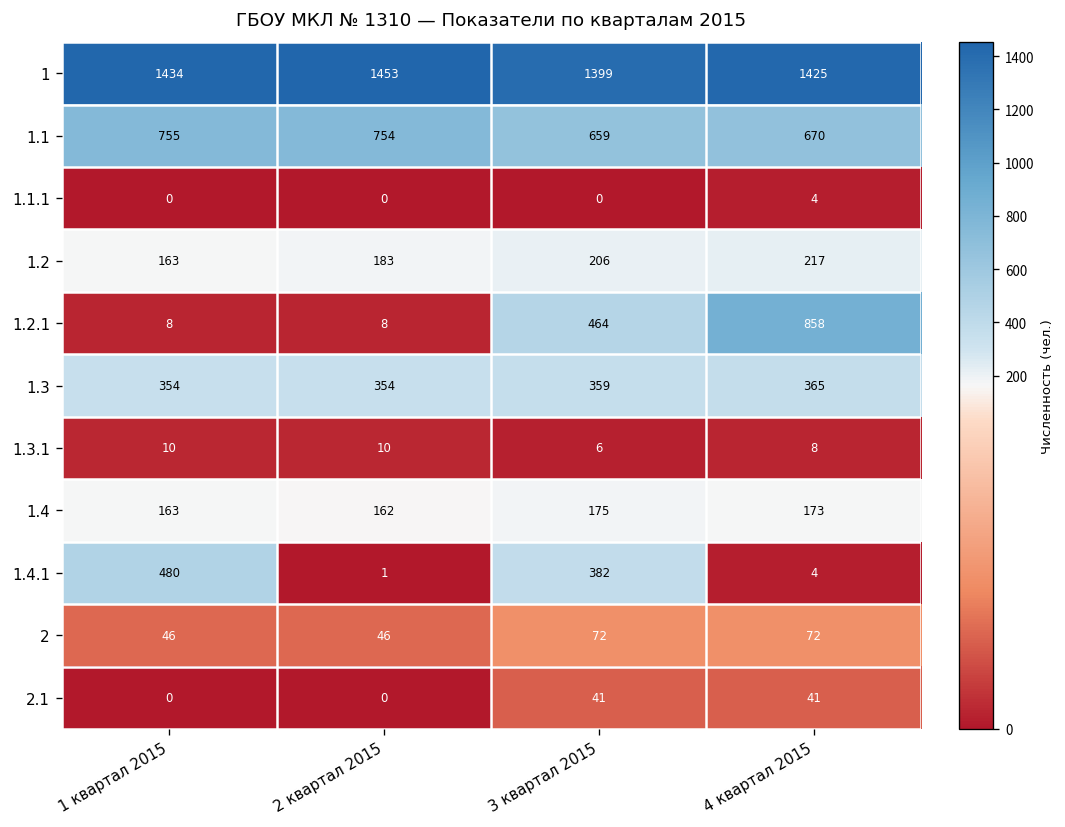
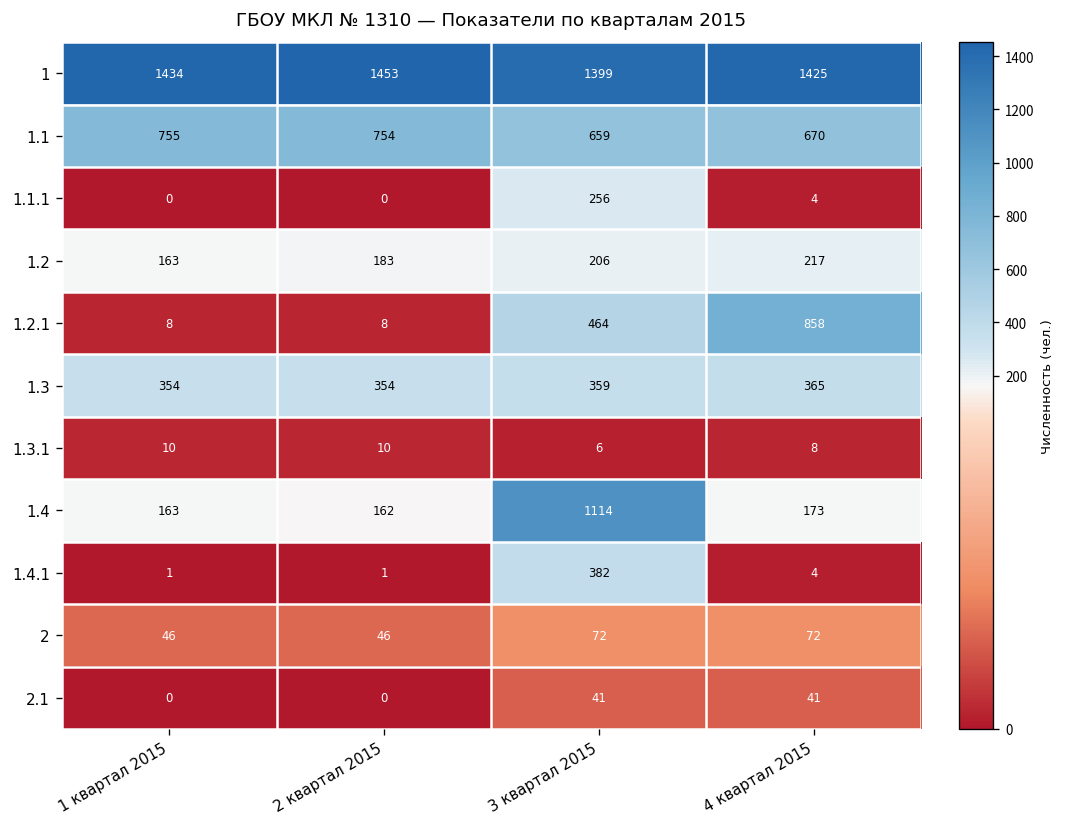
  {
    "1": {
      "1 квартал 2015": 1434,
      "2 квартал 2015": 1453,
      "3 квартал 2015": 1399,
      "4 квартал 2015": 1425
    },
    "1.1": {
      "1 квартал 2015": 755,
      "2 квартал 2015": 754,
      "3 квартал 2015": 659,
      "4 квартал 2015": 670
    },
    "1.1.1": {
      "1 квартал 2015": 0,
      "2 квартал 2015": 0,
-     "3 квартал 2015": 0,
+     "3 квартал 2015": 256,
      "4 квартал 2015": 4
    },
    "1.2": {
      "1 квартал 2015": 163,
      "2 квартал 2015": 183,
      "3 квартал 2015": 206,
      "4 квартал 2015": 217
    },
    "1.2.1": {
      "1 квартал 2015": 8,
      "2 квартал 2015": 8,
      "3 квартал 2015": 464,
      "4 квартал 2015": 858
    },
    "1.3": {
      "1 квартал 2015": 354,
      "2 квартал 2015": 354,
      "3 квартал 2015": 359,
      "4 квартал 2015": 365
    },
    "1.3.1": {
      "1 квартал 2015": 10,
      "2 квартал 2015": 10,
      "3 квартал 2015": 6,
      "4 квартал 2015": 8
    },
    "1.4": {
      "1 квартал 2015": 163,
      "2 квартал 2015": 162,
-     "3 квартал 2015": 175,
+     "3 квартал 2015": 1114,
      "4 квартал 2015": 173
    },
    "1.4.1": {
-     "1 квартал 2015": 480,
+     "1 квартал 2015": 1,
      "2 квартал 2015": 1,
      "3 квартал 2015": 382,
      "4 квартал 2015": 4
    },
    "2": {
      "1 квартал 2015": 46,
      "2 квартал 2015": 46,
      "3 квартал 2015": 72,
      "4 квартал 2015": 72
    },
    "2.1": {
      "1 квартал 2015": 0,
      "2 квартал 2015": 0,
      "3 квартал 2015": 41,
      "4 квартал 2015": 41
    }
  }
